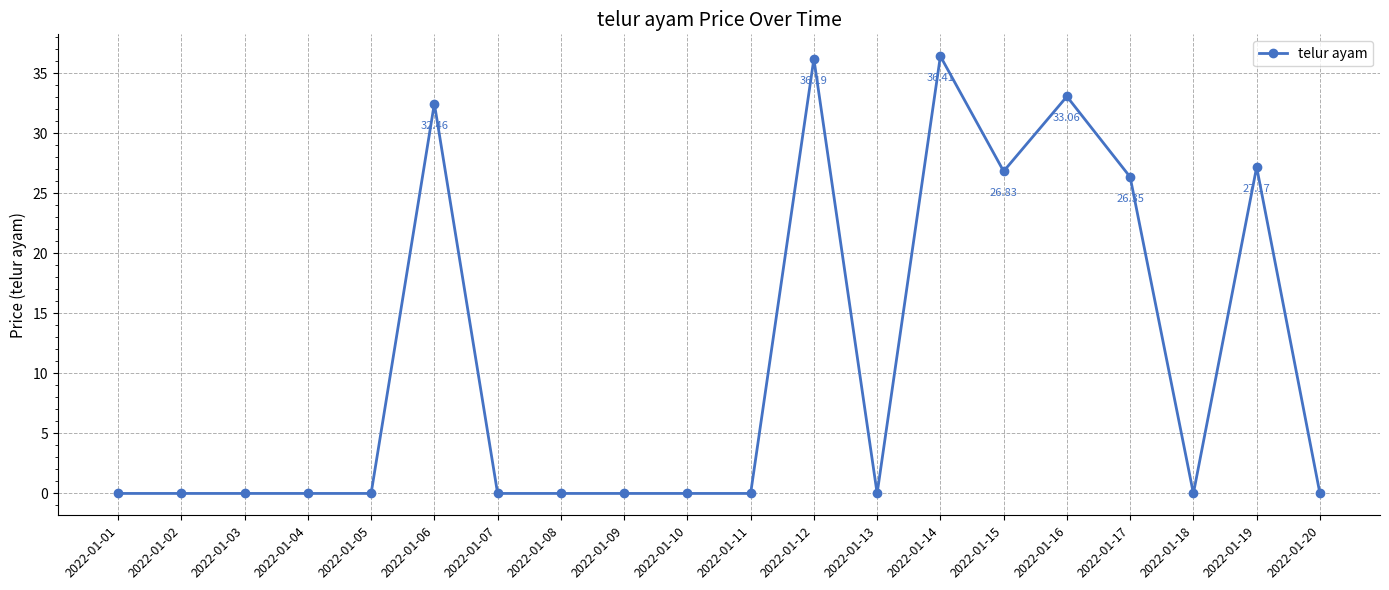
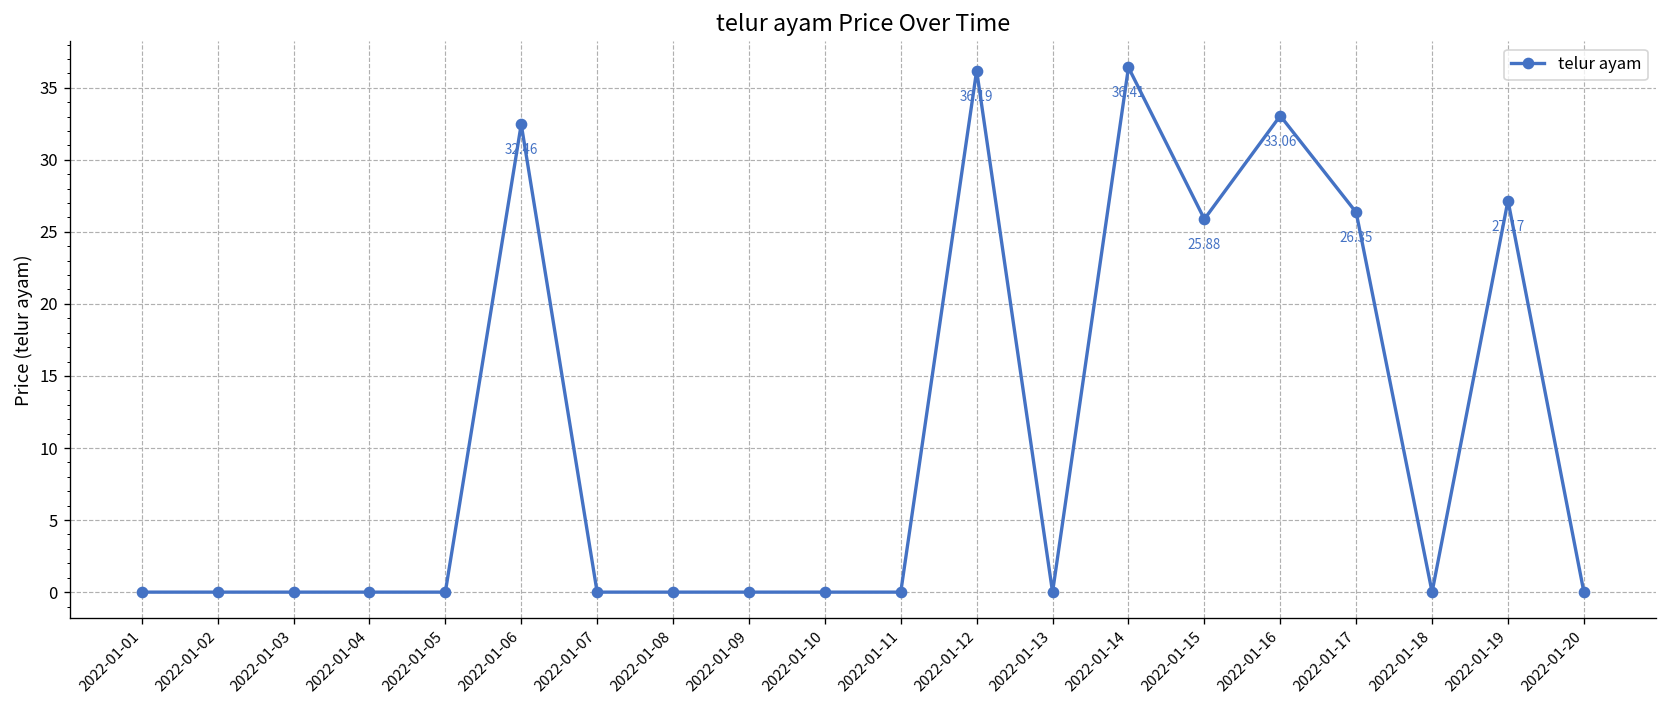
  {
    "2022-01-06": 32.46,
    "2022-01-12": 36.19,
    "2022-01-14": 36.41,
-   "2022-01-15": 26.83,
+   "2022-01-15": 25.88,
    "2022-01-16": 33.06,
    "2022-01-17": 26.35,
    "2022-01-19": 27.17
  }
